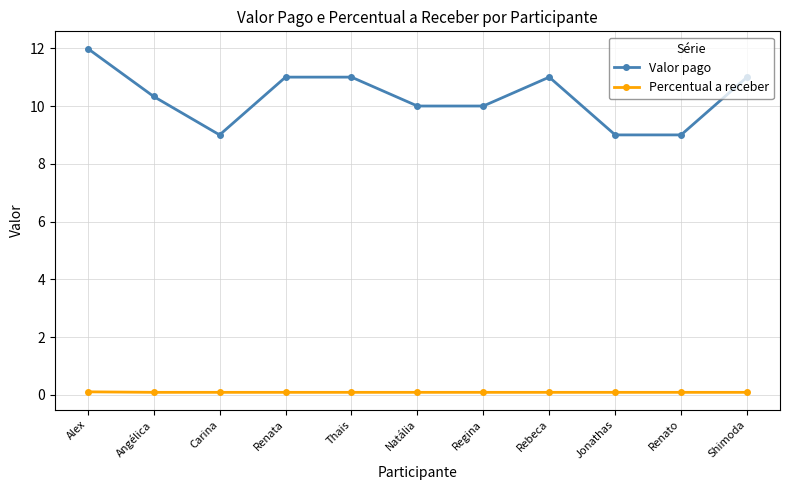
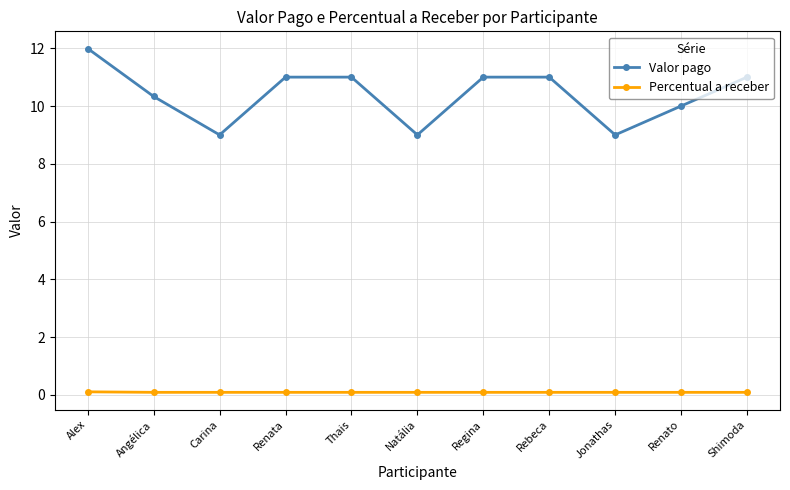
  {
    "Valor pago": {
      "Alex": 12,
      "Angélica": 10.3,
      "Carina": 9,
      "Renata": 11,
      "Thais": 11,
-     "Natália": 10,
-     "Regina": 10,
+     "Natália": 9,
+     "Regina": 11,
      "Rebeca": 11,
      "Jonathas": 9,
-     "Renato": 9
+     "Renato": 10
    },
    "Percentual a receber": {
      "Alex": 0.1,
      "Angélica": 0.1,
      "Carina": 0.1,
      "Renata": 0.1,
      "Thais": 0.1,
      "Natália": 0.1,
      "Regina": 0.1,
      "Rebeca": 0.1,
      "Jonathas": 0.1,
      "Renato": 0.1,
      "Shimoda": 0.1
    }
  }
